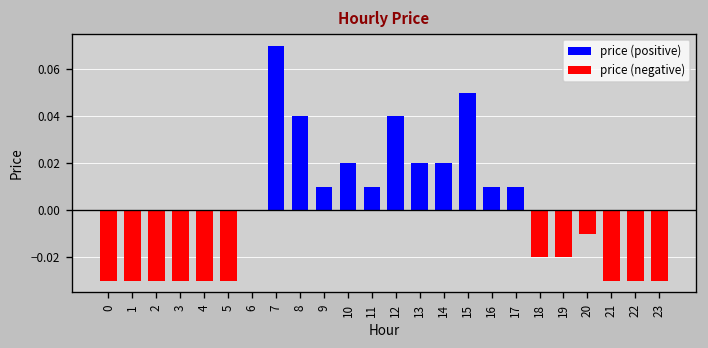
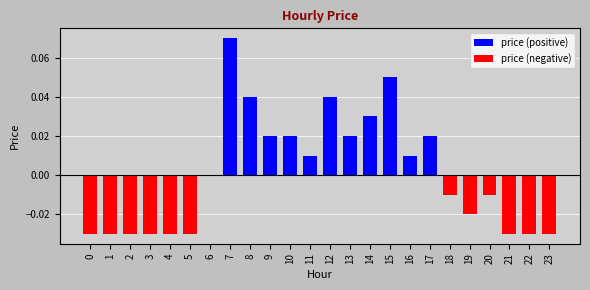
  {
    "price (positive)": {
      "0": 0.00,
      "1": 0.00,
      "2": 0.00,
      "3": 0.00,
      "4": 0.00,
      "5": 0.00,
      "6": 0.00,
      "7": 0.07,
      "8": 0.04,
-     "9": 0.01,
+     "9": 0.02,
      "10": 0.02,
      "11": 0.01,
      "12": 0.04,
      "13": 0.02,
-     "14": 0.02,
+     "14": 0.03,
      "15": 0.05,
      "16": 0.01,
-     "17": 0.01,
+     "17": 0.02,
      "18": 0.00,
      "19": 0.00,
      "20": 0.00,
      "21": 0.00,
      "22": 0.00,
      "23": 0.00
    },
    "price (negative)": {
      "0": -0.03,
      "1": -0.03,
      "2": -0.03,
      "3": -0.03,
      "4": -0.03,
      "5": -0.03,
      "6": 0.00,
      "7": 0.00,
      "8": 0.00,
      "9": 0.00,
      "10": 0.00,
      "11": 0.00,
      "12": 0.00,
      "13": 0.00,
      "14": 0.00,
      "15": 0.00,
      "16": 0.00,
      "17": 0.00,
-     "18": -0.02,
+     "18": -0.01,
      "19": -0.02,
      "20": -0.01,
      "21": -0.03,
      "22": -0.03,
      "23": -0.03
    }
  }
